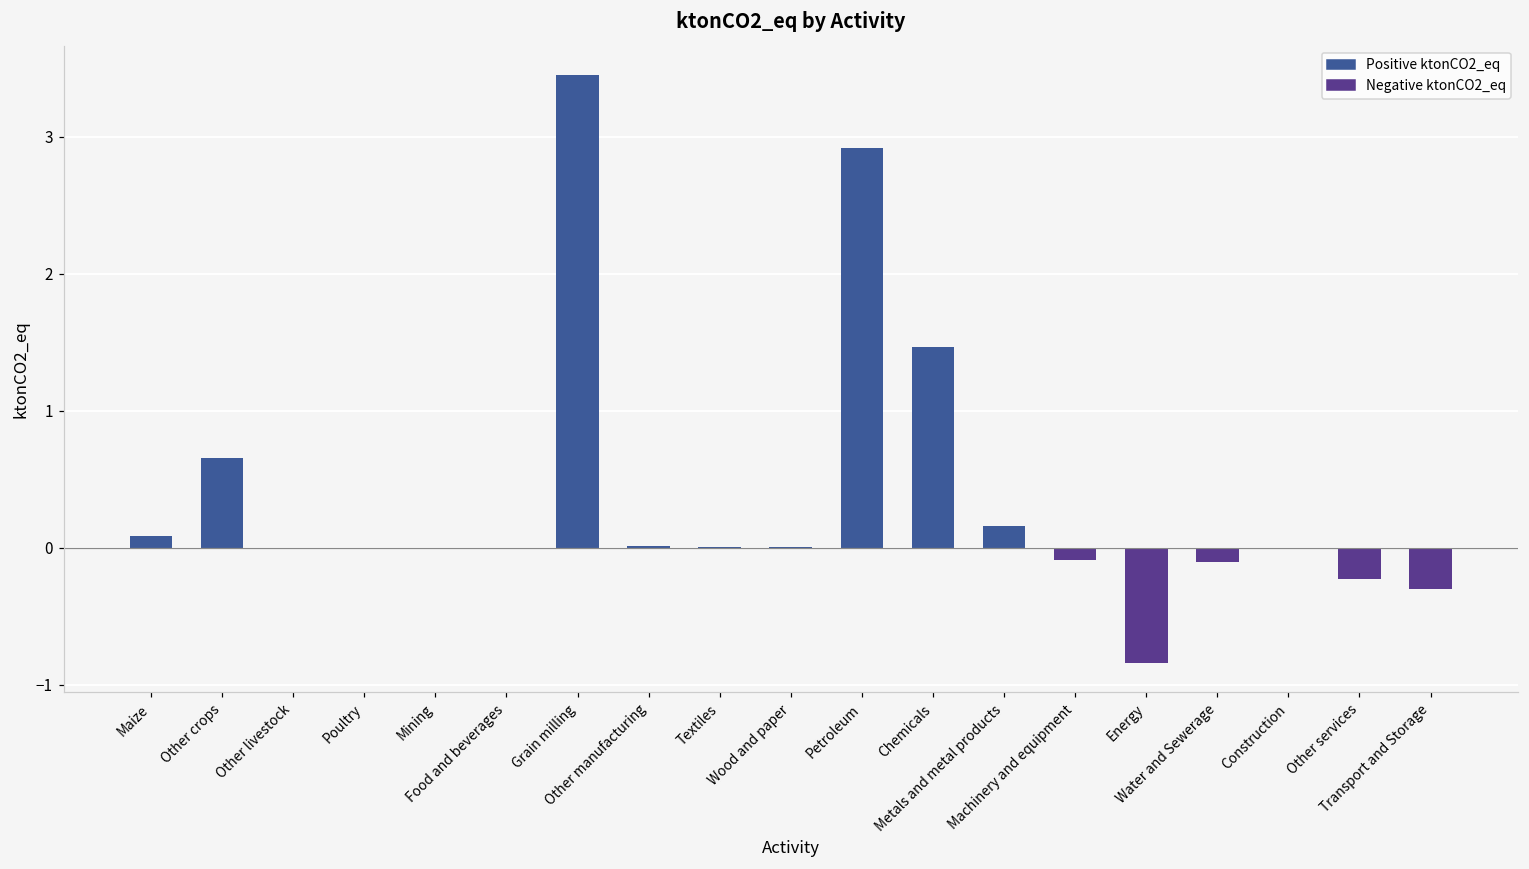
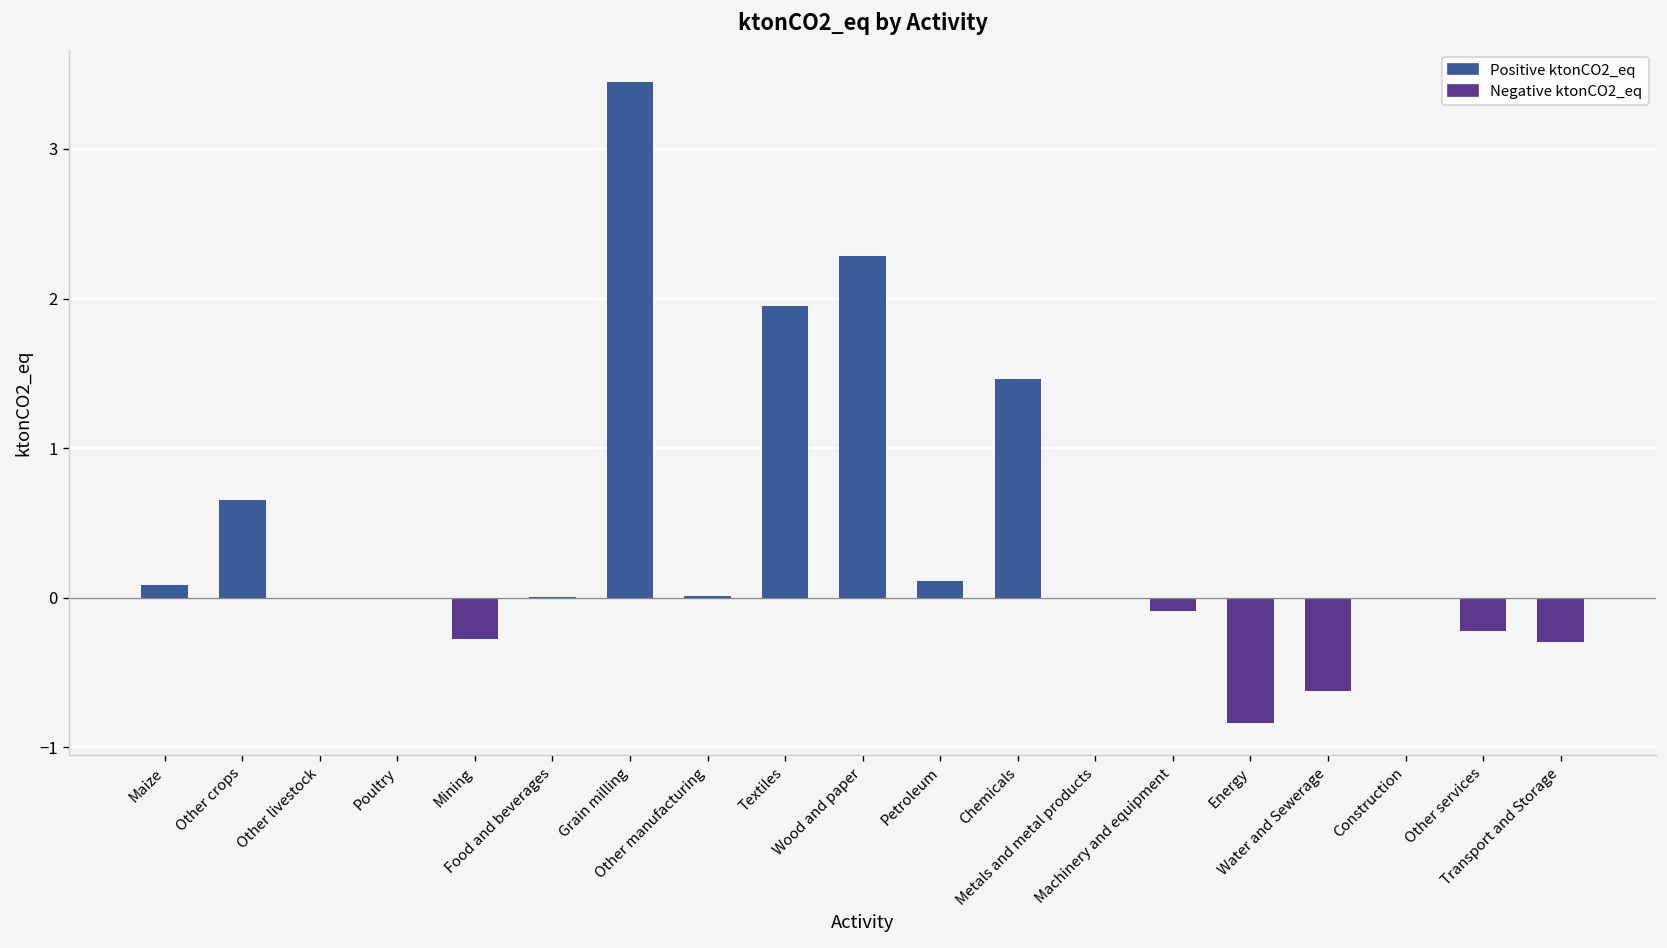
  {
    "Maize": 0.09,
    "Other crops": 0.65,
-   "Mining": 0.00,
+   "Mining": -0.28,
    "Grain milling": 3.45,
-   "Textiles": 0.00,
-   "Wood and paper": 0.00,
-   "Petroleum": 2.92,
+   "Textiles": 1.95,
+   "Wood and paper": 2.28,
+   "Petroleum": 0.11,
    "Chemicals": 1.46,
-   "Metals and metal products": 0.16,
+   "Metals and metal products": 0.00,
    "Machinery and equipment": -0.09,
    "Energy": -0.84,
-   "Water and Sewerage": -0.10,
+   "Water and Sewerage": -0.63,
    "Other services": -0.23,
    "Transport and Storage": -0.30
  }
